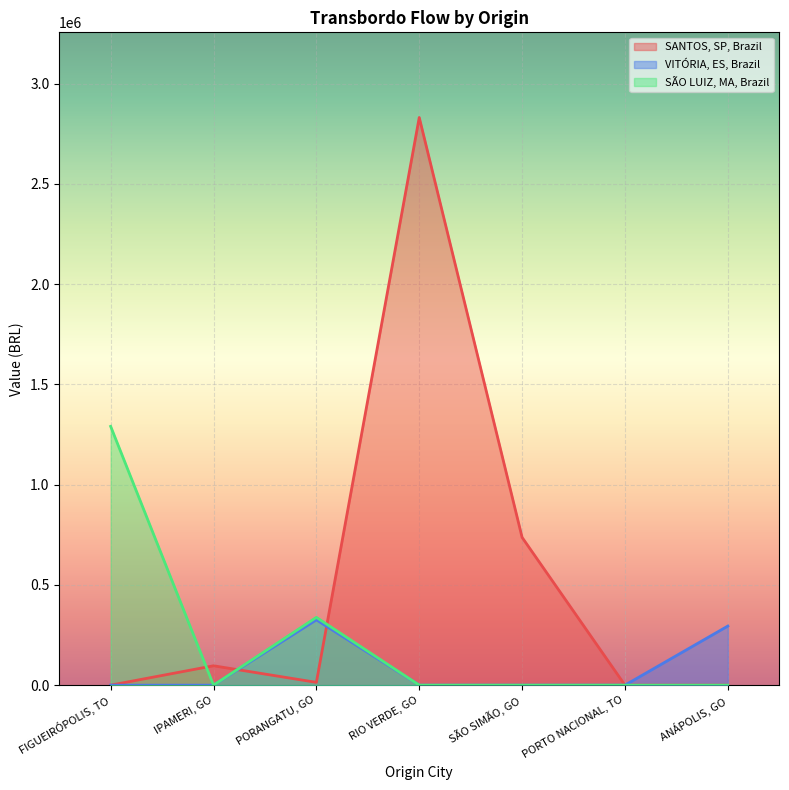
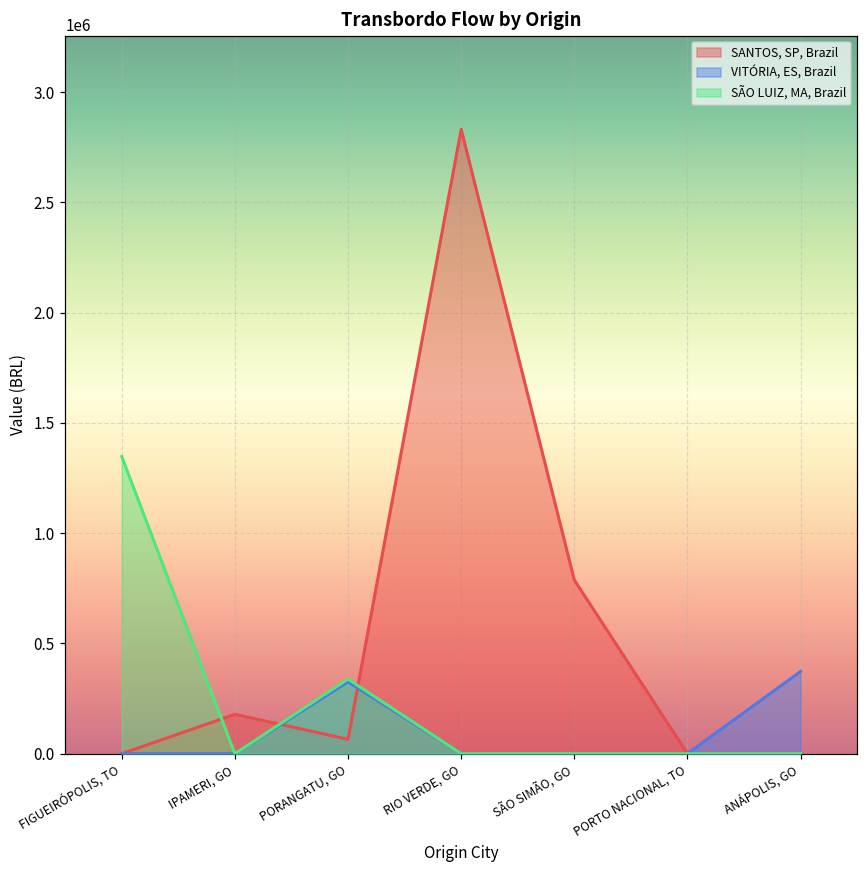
  {
    "SANTOS, SP, Brazil": {
-     "IPAMERI, GO": 100000,
-     "PORANGATU, GO": 10000,
+     "IPAMERI, GO": 180000,
+     "PORANGATU, GO": 70000,
      "RIO VERDE, GO": 2830000,
-     "SÃO SIMÃO, GO": 740000
+     "SÃO SIMÃO, GO": 790000
    },
    "VITÓRIA, ES, Brazil": {
-     "ANÁPOLIS, GO": 290000
+     "ANÁPOLIS, GO": 370000
    },
    "SÃO LUIZ, MA, Brazil": {
-     "FIGUEIRÓPOLIS, TO": 1290000
+     "FIGUEIRÓPOLIS, TO": 1350000
    }
  }
